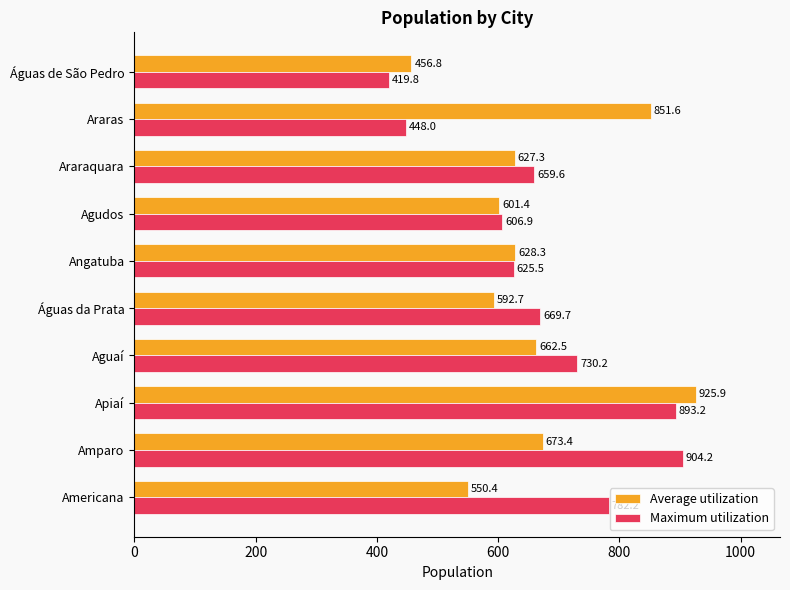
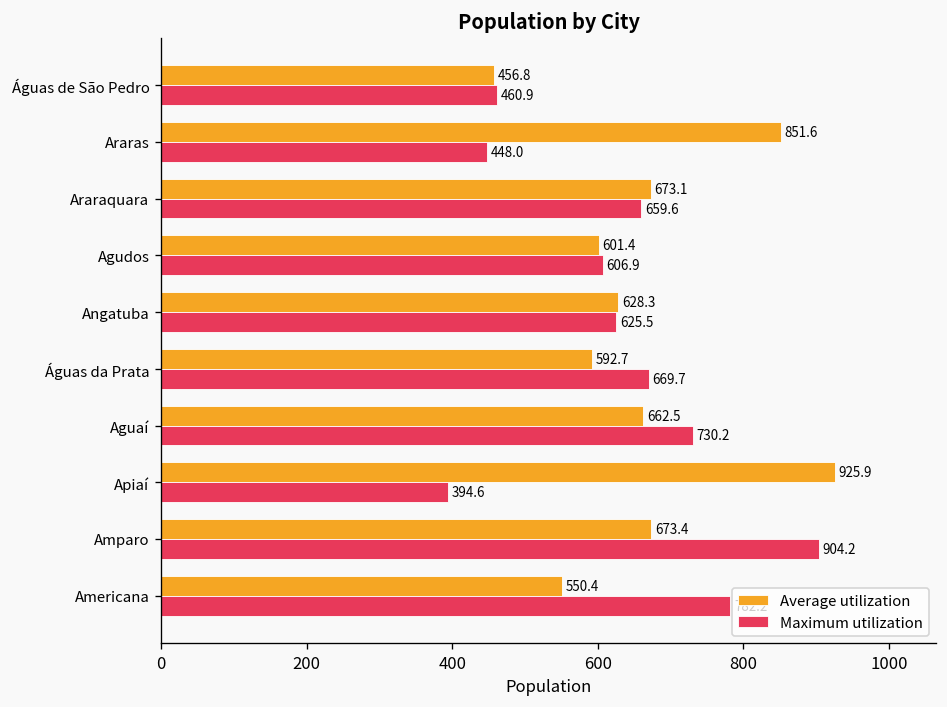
  {
    "Average utilization": {
      "Águas de São Pedro": 456.8,
      "Araras": 851.6,
-     "Araraquara": 627.3,
+     "Araraquara": 673.1,
      "Agudos": 601.4,
      "Angatuba": 628.3,
      "Águas da Prata": 592.7,
      "Aguaí": 662.5,
      "Apiaí": 925.9,
      "Amparo": 673.4,
      "Americana": 550.4
    },
    "Maximum utilization": {
-     "Águas de São Pedro": 419.8,
+     "Águas de São Pedro": 460.9,
      "Araras": 448.0,
      "Araraquara": 659.6,
      "Agudos": 606.9,
      "Angatuba": 625.5,
      "Águas da Prata": 669.7,
      "Aguaí": 730.2,
-     "Apiaí": 893.2,
+     "Apiaí": 394.6,
      "Amparo": 904.2
    }
  }
